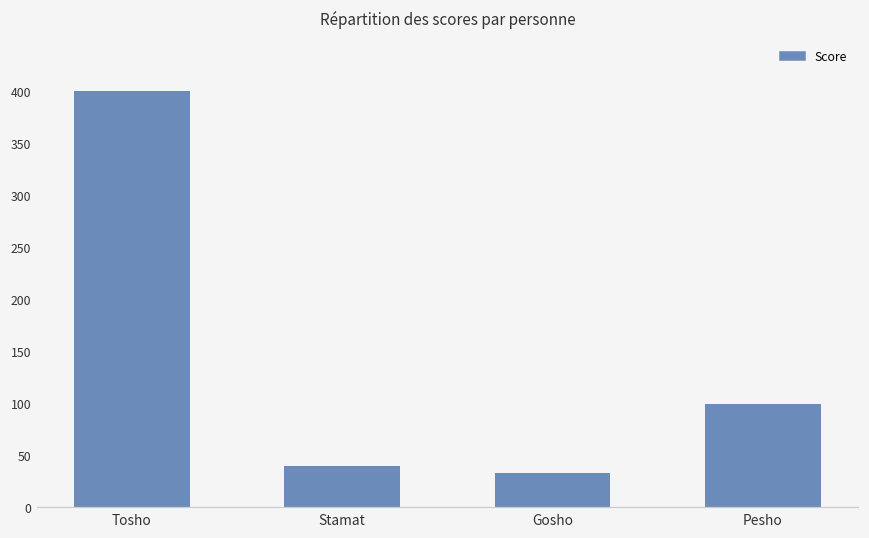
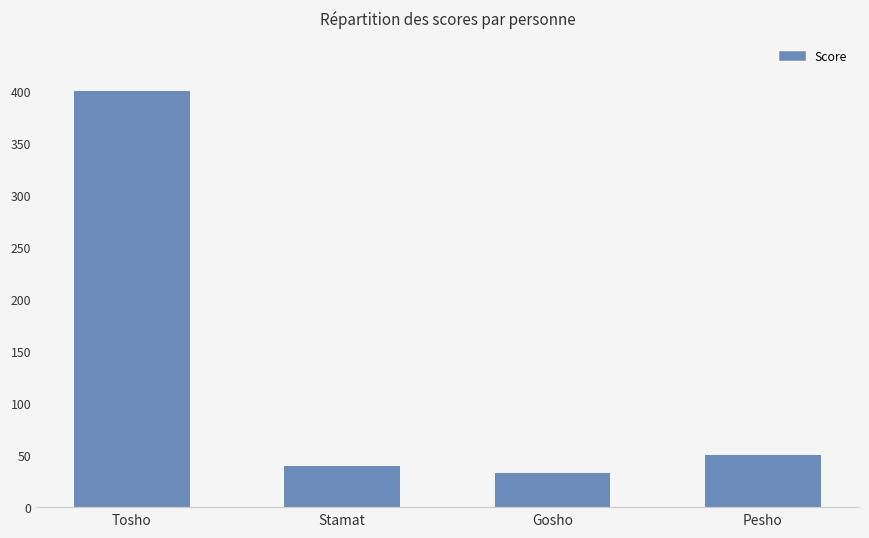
  {
    "Tosho": 400,
    "Stamat": 40,
    "Gosho": 30,
-   "Pesho": 100
+   "Pesho": 50
  }
